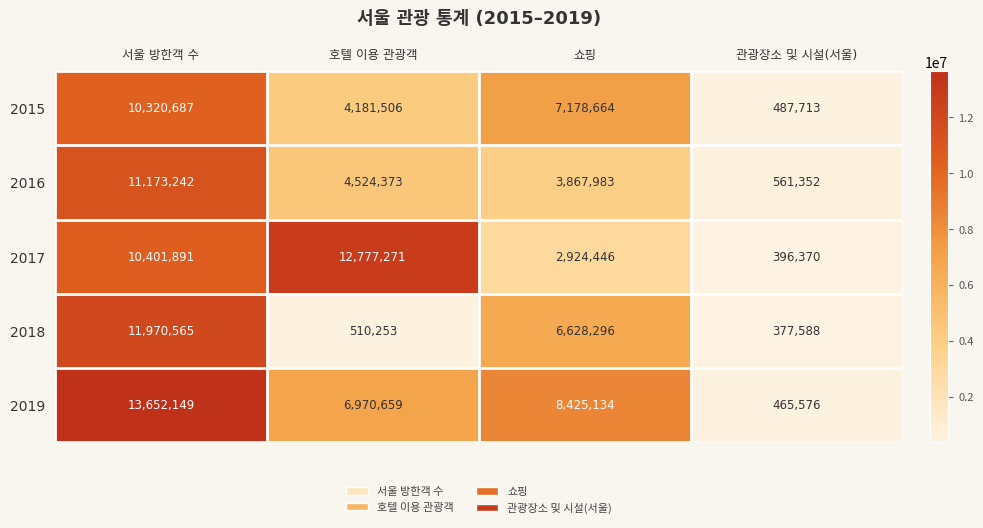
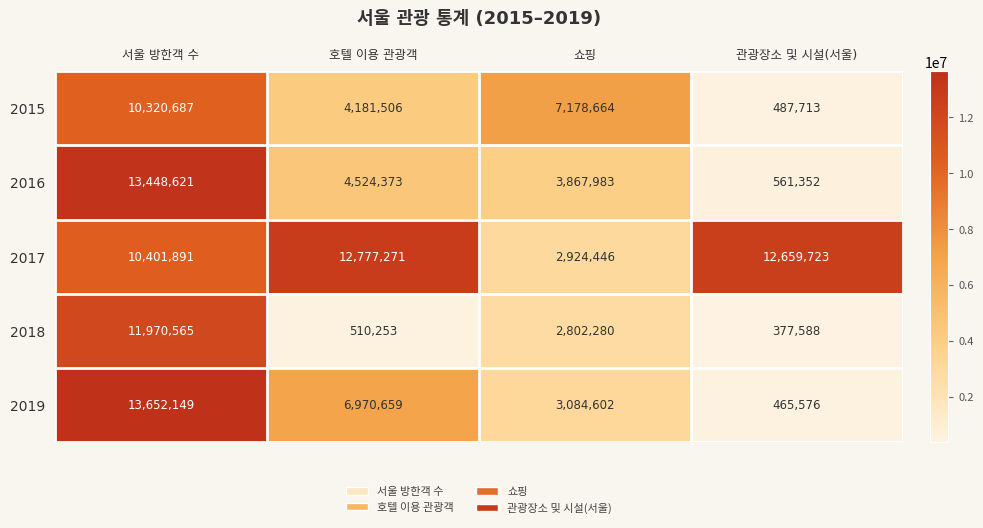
  {
    "2015": {
      "서울 방한객 수": "10,320,687",
      "호텔 이용 관광객": "4,181,506",
      "쇼핑": "7,178,664",
      "관광장소 및 시설(서울)": "487,713"
    },
    "2016": {
-     "서울 방한객 수": "11,173,242",
+     "서울 방한객 수": "13,448,621",
      "호텔 이용 관광객": "4,524,373",
      "쇼핑": "3,867,983",
      "관광장소 및 시설(서울)": "561,352"
    },
    "2017": {
      "서울 방한객 수": "10,401,891",
      "호텔 이용 관광객": "12,777,271",
      "쇼핑": "2,924,446",
-     "관광장소 및 시설(서울)": "396,370"
+     "관광장소 및 시설(서울)": "12,659,723"
    },
    "2018": {
      "서울 방한객 수": "11,970,565",
      "호텔 이용 관광객": "510,253",
-     "쇼핑": "6,628,296",
+     "쇼핑": "2,802,280",
      "관광장소 및 시설(서울)": "377,588"
    },
    "2019": {
      "서울 방한객 수": "13,652,149",
      "호텔 이용 관광객": "6,970,659",
-     "쇼핑": "8,425,134",
+     "쇼핑": "3,084,602",
      "관광장소 및 시설(서울)": "465,576"
    }
  }
